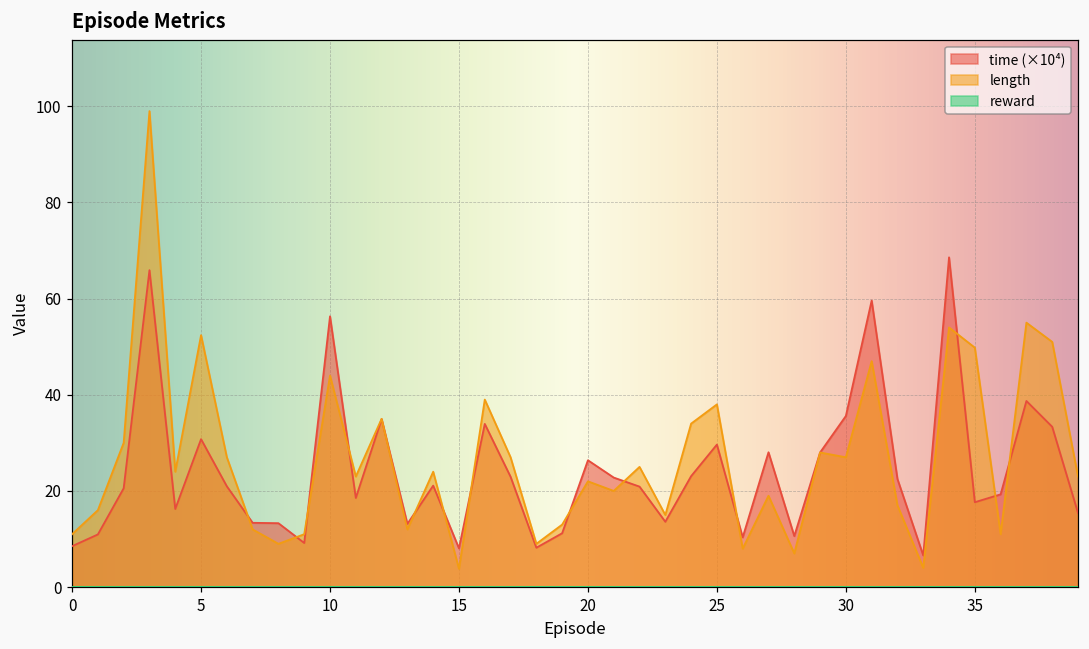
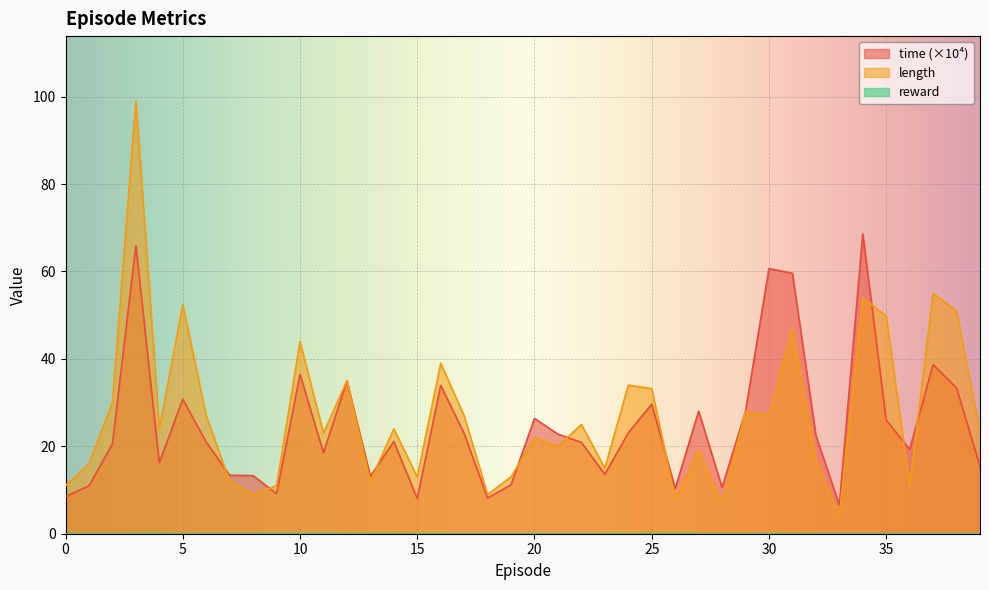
  {
    "time (×10⁴)": {
      "0": 9,
      "5": 31,
-     "10": 56,
+     "10": 36,
      "15": 8,
      "20": 26,
      "25": 30,
-     "30": 36,
-     "35": 18
+     "30": 61,
+     "35": 26
    },
    "length": {
      "0": 11,
      "5": 52,
      "10": 44,
-     "15": 4,
+     "15": 13,
      "20": 22,
-     "25": 38,
+     "25": 33,
      "30": 27,
      "35": 50
    },
    "reward": {
      "0": 0,
      "5": 0,
      "10": 0,
      "15": 0,
      "20": 0,
      "25": 0,
      "30": 0,
      "35": 0
    }
  }
